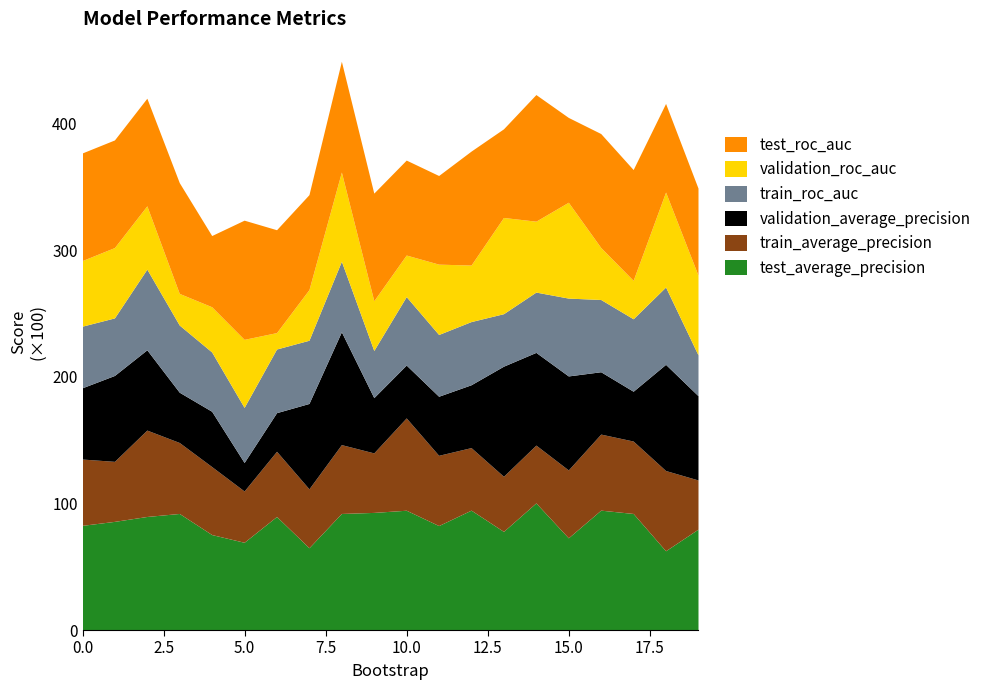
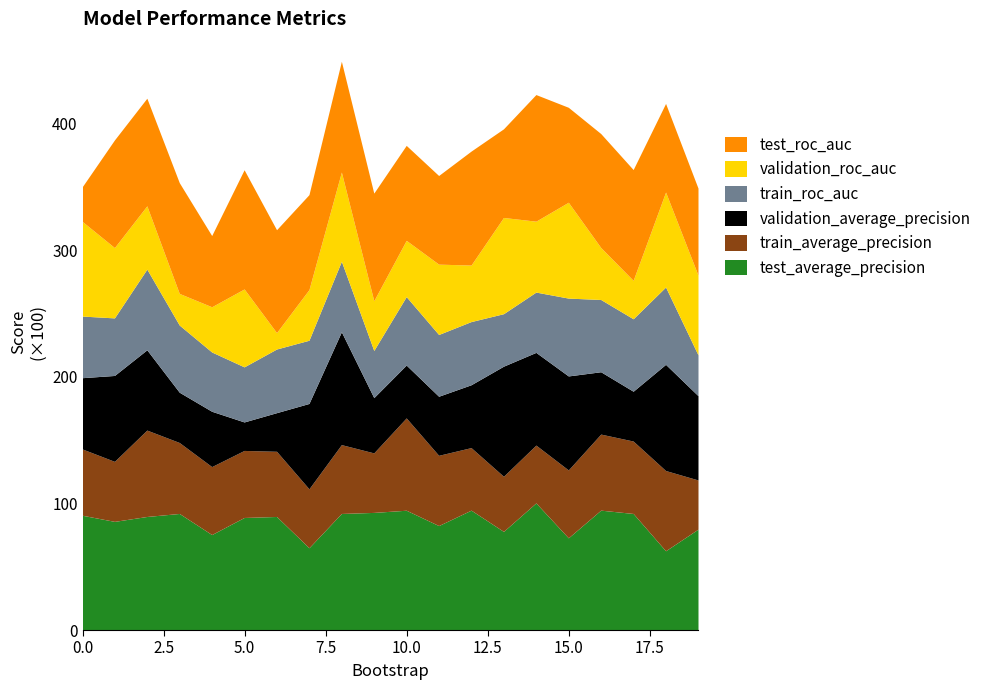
  {
    "test_average_precision": {
-     "0.0": 82,
-     "5.0": 69
+     "0.0": 90,
+     "5.0": 89
    },
    "train_average_precision": {
-     "5.0": 41
+     "5.0": 53
    },
    "validation_roc_auc": {
-     "0.0": 52,
-     "5.0": 54,
-     "10.0": 33
+     "0.0": 75,
+     "5.0": 62,
+     "10.0": 44
    },
    "test_roc_auc": {
-     "0.0": 85,
+     "0.0": 27,
      "5.0": 94,
      "10.0": 75,
-     "15.0": 67
+     "15.0": 75
    }
  }
